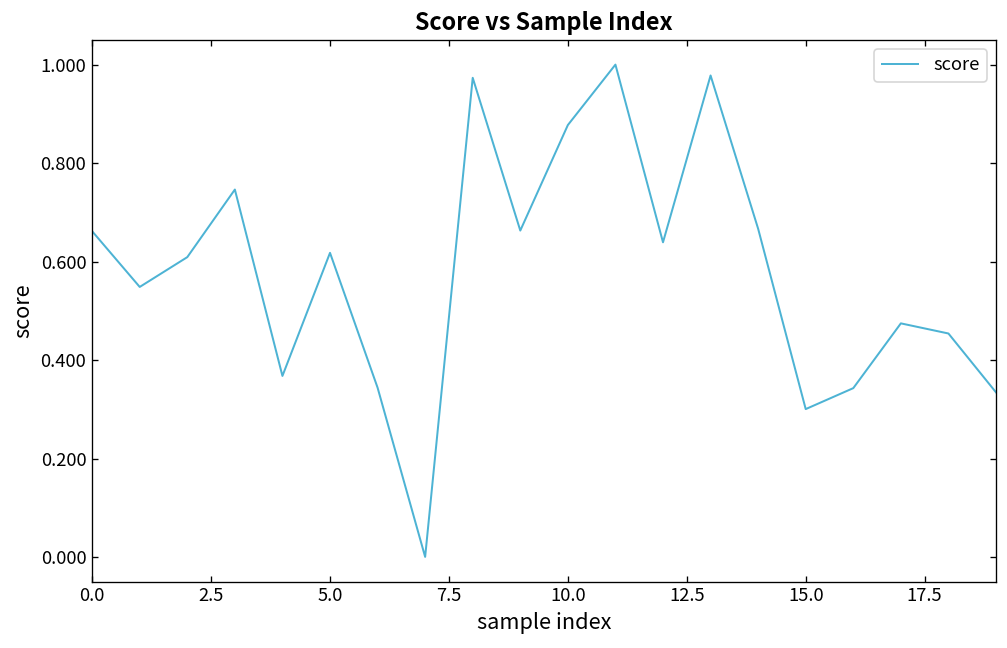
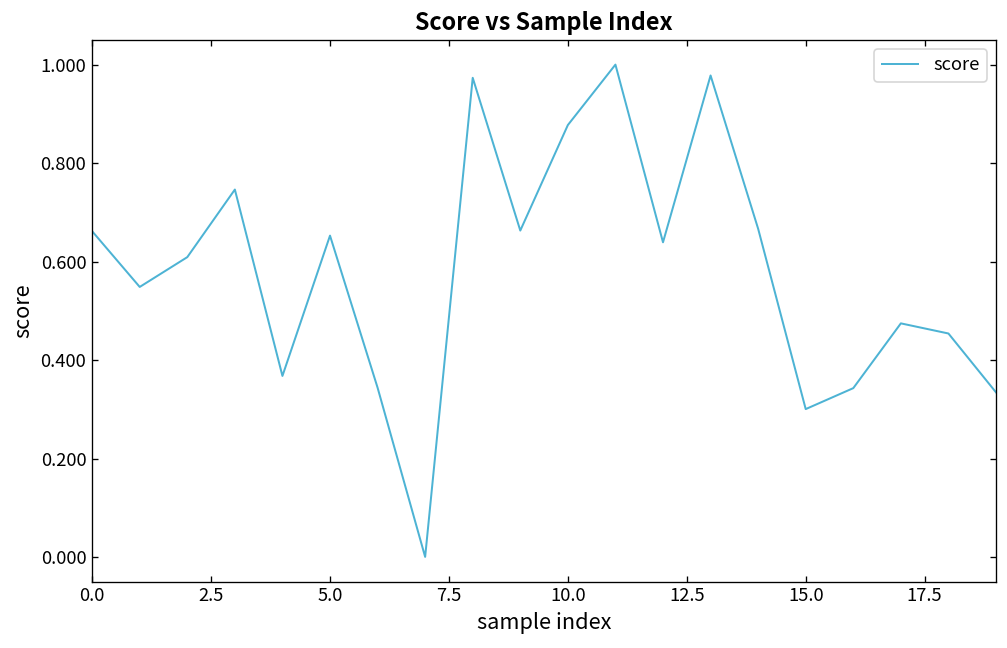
  {
    "0.0": 0.66,
-   "5.0": 0.62,
+   "5.0": 0.65,
    "10.0": 0.88,
    "15.0": 0.30
  }
